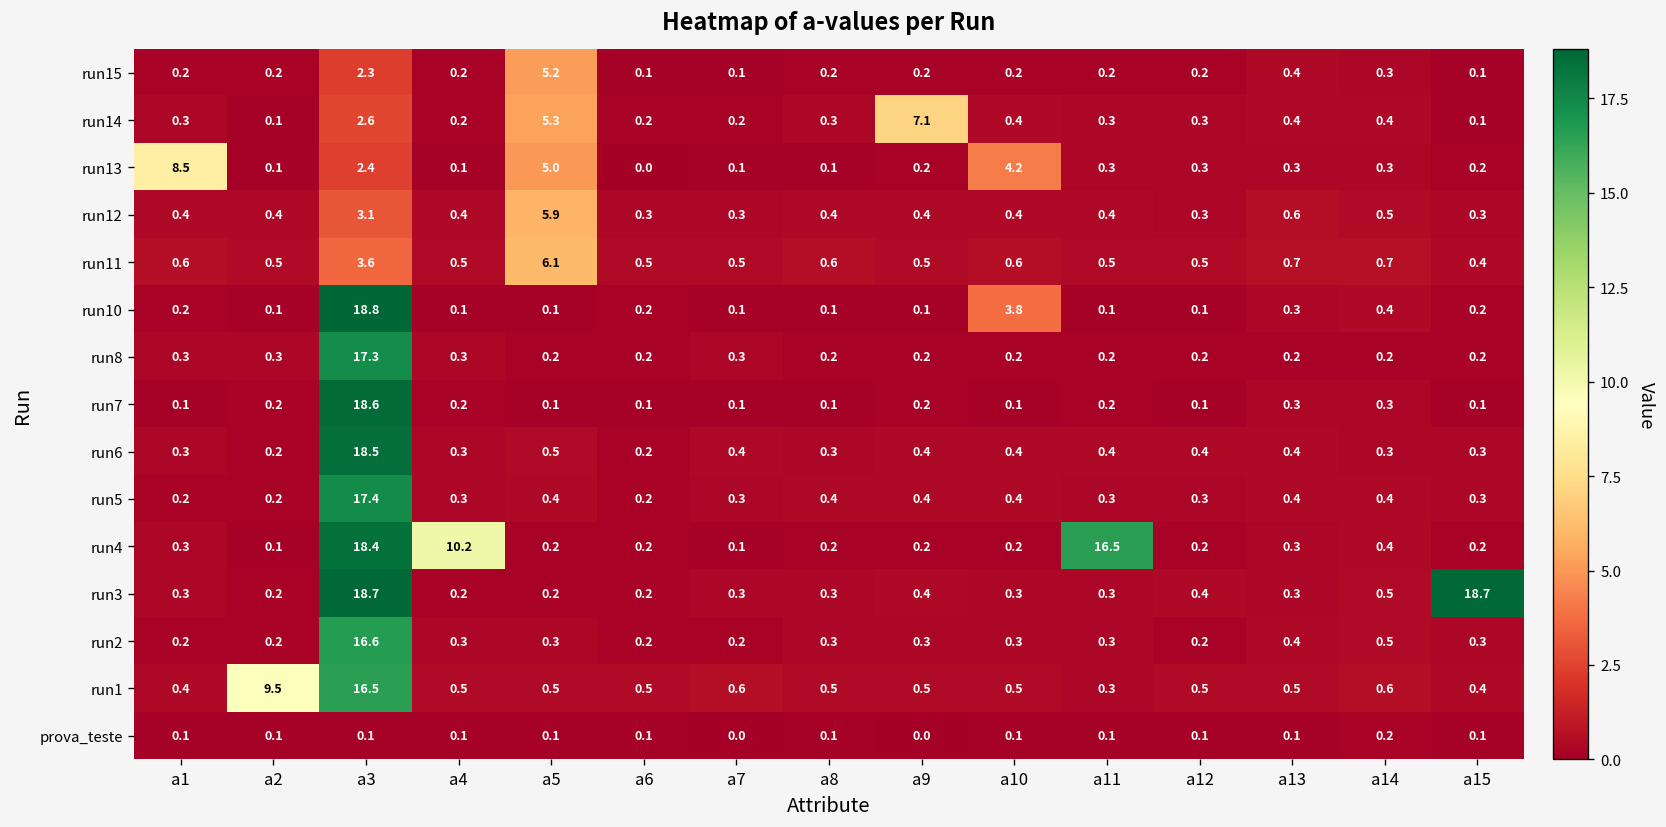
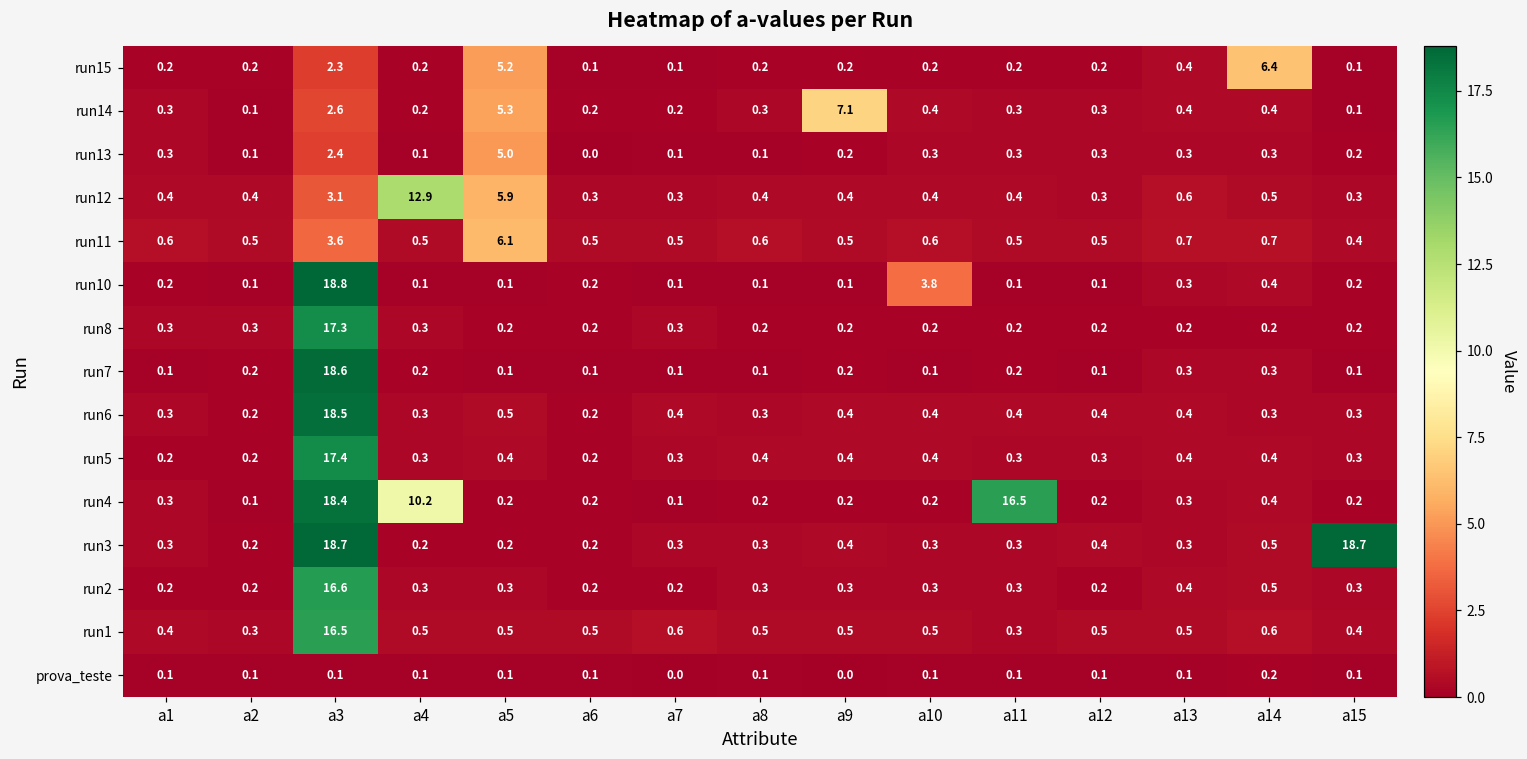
  {
    "run15": {
      "a1": 0.2,
      "a2": 0.2,
      "a3": 2.3,
      "a4": 0.2,
      "a5": 5.2,
      "a6": 0.1,
      "a7": 0.1,
      "a8": 0.2,
      "a9": 0.2,
      "a10": 0.2,
      "a11": 0.2,
      "a12": 0.2,
      "a13": 0.4,
-     "a14": 0.3,
+     "a14": 6.4,
      "a15": 0.1
    },
    "run13": {
-     "a1": 8.5,
+     "a1": 0.3,
      "a2": 0.1,
      "a3": 2.4,
      "a4": 0.1,
      "a5": 5.0,
      "a6": 0.0,
      "a7": 0.1,
      "a8": 0.1,
      "a9": 0.2,
-     "a10": 4.2,
+     "a10": 0.3,
      "a11": 0.3,
      "a12": 0.3,
      "a13": 0.3,
      "a14": 0.3,
      "a15": 0.2
    },
    "run12": {
      "a1": 0.4,
      "a2": 0.4,
      "a3": 3.1,
-     "a4": 0.4,
+     "a4": 12.9,
      "a5": 5.9,
      "a6": 0.3,
      "a7": 0.3,
      "a8": 0.4,
      "a9": 0.4,
      "a10": 0.4,
      "a11": 0.4,
      "a12": 0.3,
      "a13": 0.6,
      "a14": 0.5,
      "a15": 0.3
    },
    "run1": {
      "a1": 0.4,
-     "a2": 9.5,
+     "a2": 0.3,
      "a3": 16.5,
      "a4": 0.5,
      "a5": 0.5,
      "a6": 0.5,
      "a7": 0.6,
      "a8": 0.5,
      "a9": 0.5,
      "a10": 0.5,
      "a11": 0.3,
      "a12": 0.5,
      "a13": 0.5,
      "a14": 0.6,
      "a15": 0.4
    }
  }
